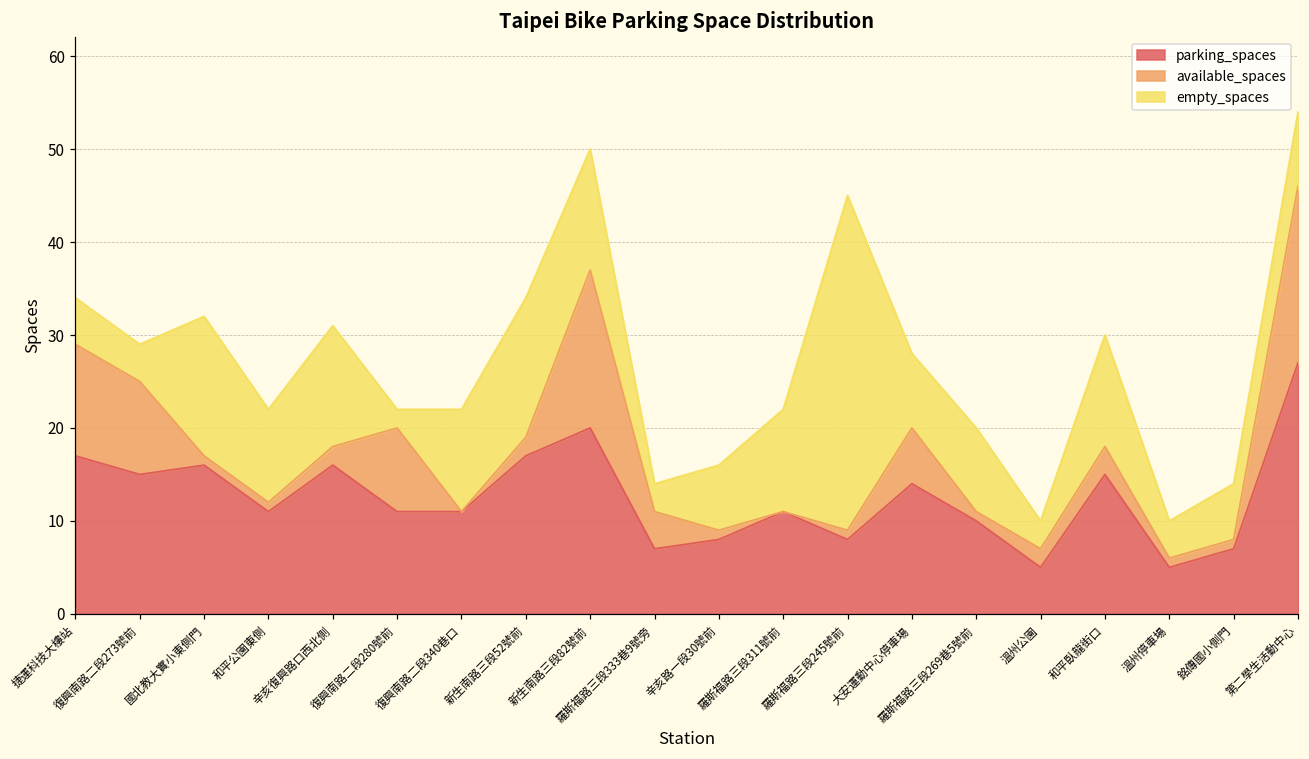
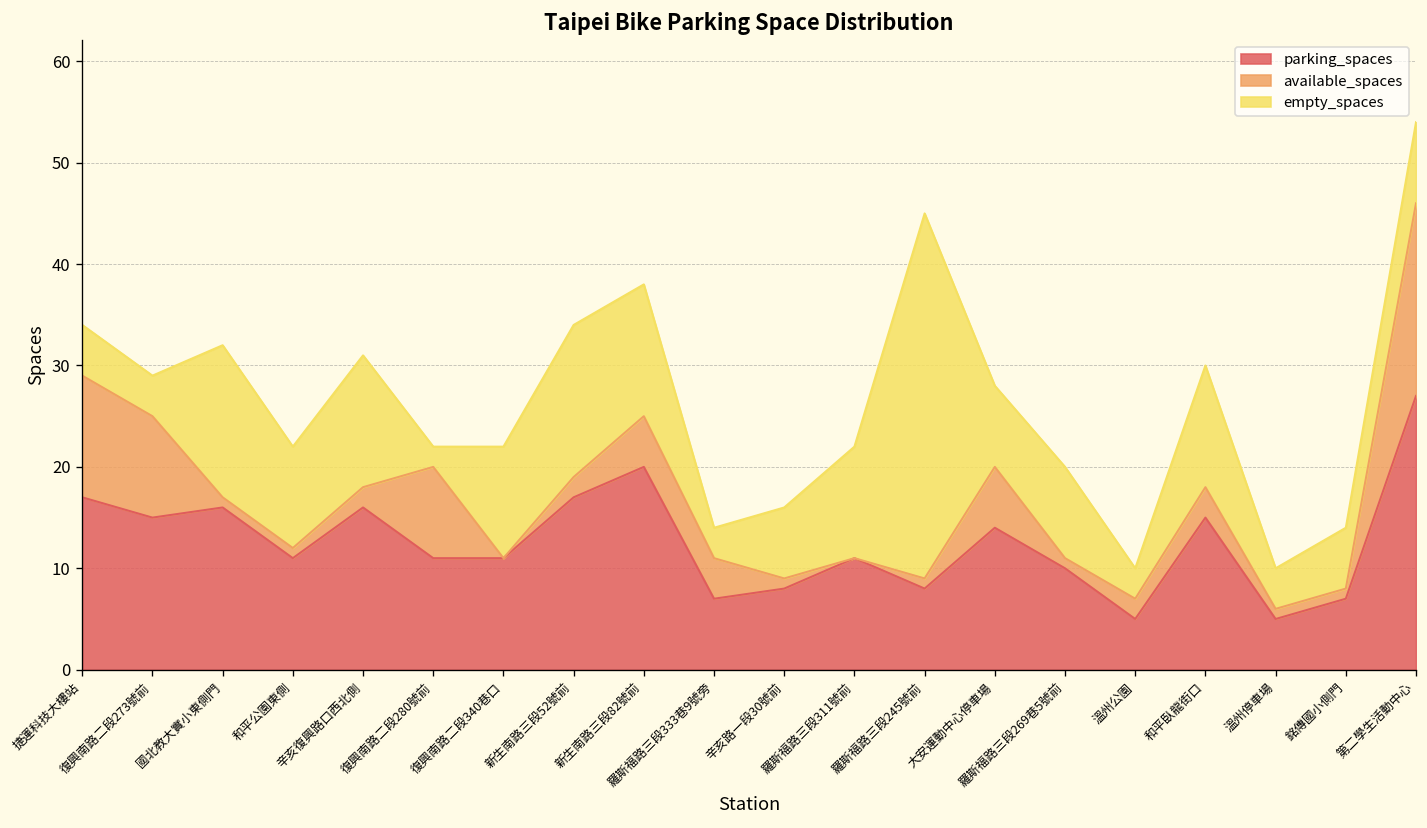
  {
    "parking_spaces": {
      "捷運科技大樓站": 17,
      "復興南路二段273號前": 15,
      "國北教大實小東側門": 16,
      "和平公園東側": 11,
      "辛亥復興路口西北側": 16,
      "復興南路二段280號前": 11,
      "新生南路三段52號前": 17,
      "新生南路三段82號前": 20,
      "羅斯福路三段333巷9號旁": 7,
      "辛亥路一段30號前": 8,
      "羅斯福路三段245號前": 8,
      "大安運動中心停車場": 14,
      "羅斯福路三段269巷5號前": 10,
      "溫州公園": 5,
      "和平臥龍街口": 15,
      "溫州停車場": 5,
      "銘傳國小側門": 7,
      "第二學生活動中心": 27
    },
    "available_spaces": {
      "捷運科技大樓站": 12,
      "復興南路二段273號前": 10,
      "國北教大實小東側門": 1,
      "和平公園東側": 1,
      "辛亥復興路口西北側": 2,
      "復興南路二段280號前": 9,
      "新生南路三段52號前": 2,
-     "新生南路三段82號前": 17,
+     "新生南路三段82號前": 5,
      "羅斯福路三段333巷9號旁": 4,
      "辛亥路一段30號前": 1,
      "羅斯福路三段245號前": 1,
      "大安運動中心停車場": 6,
      "羅斯福路三段269巷5號前": 1,
      "溫州公園": 2,
      "和平臥龍街口": 3,
      "溫州停車場": 1,
      "銘傳國小側門": 1,
      "第二學生活動中心": 19
    },
    "empty_spaces": {
      "捷運科技大樓站": 5,
      "復興南路二段273號前": 4,
      "國北教大實小東側門": 15,
      "和平公園東側": 10,
      "辛亥復興路口西北側": 13,
      "復興南路二段280號前": 2,
      "復興南路二段340巷口": 11,
      "新生南路三段52號前": 15,
      "新生南路三段82號前": 13,
      "羅斯福路三段333巷9號旁": 3,
      "辛亥路一段30號前": 7,
      "羅斯福路三段311號前": 11,
      "羅斯福路三段245號前": 36,
      "大安運動中心停車場": 8,
      "羅斯福路三段269巷5號前": 9,
      "溫州公園": 3,
      "和平臥龍街口": 12,
      "溫州停車場": 4,
      "銘傳國小側門": 6,
      "第二學生活動中心": 8
    }
  }
